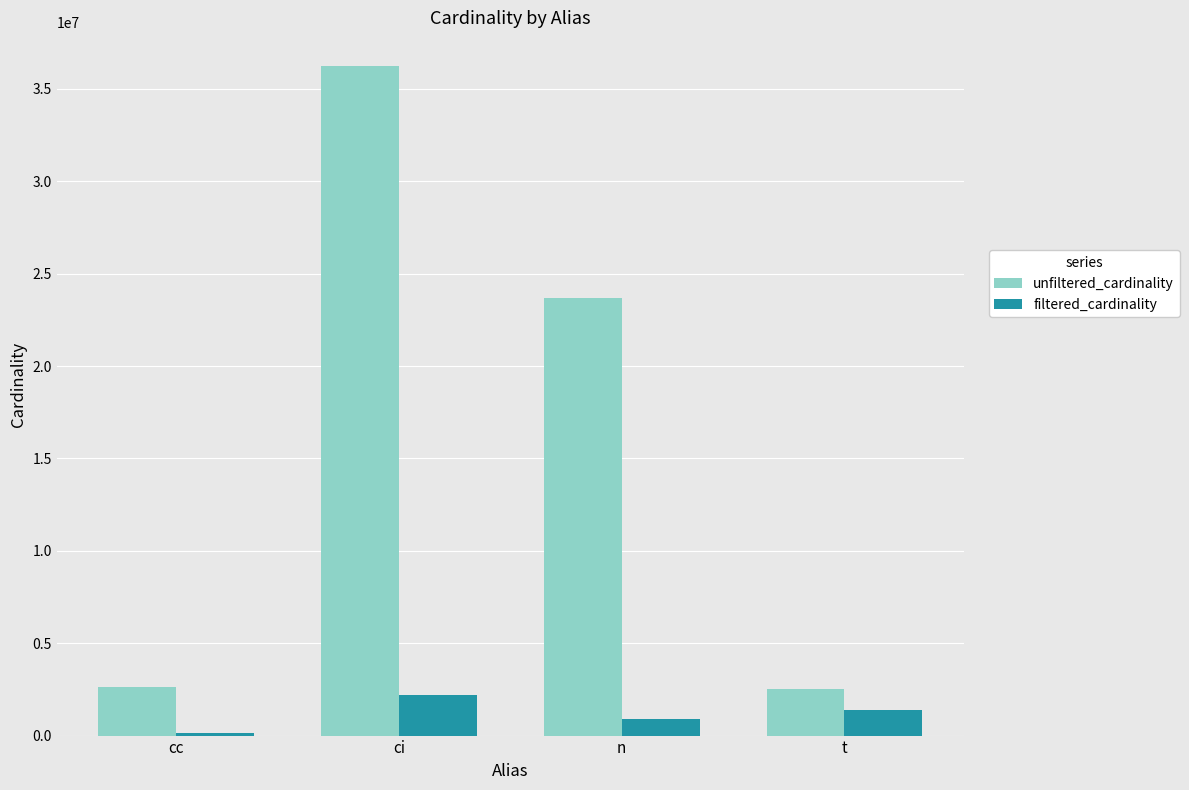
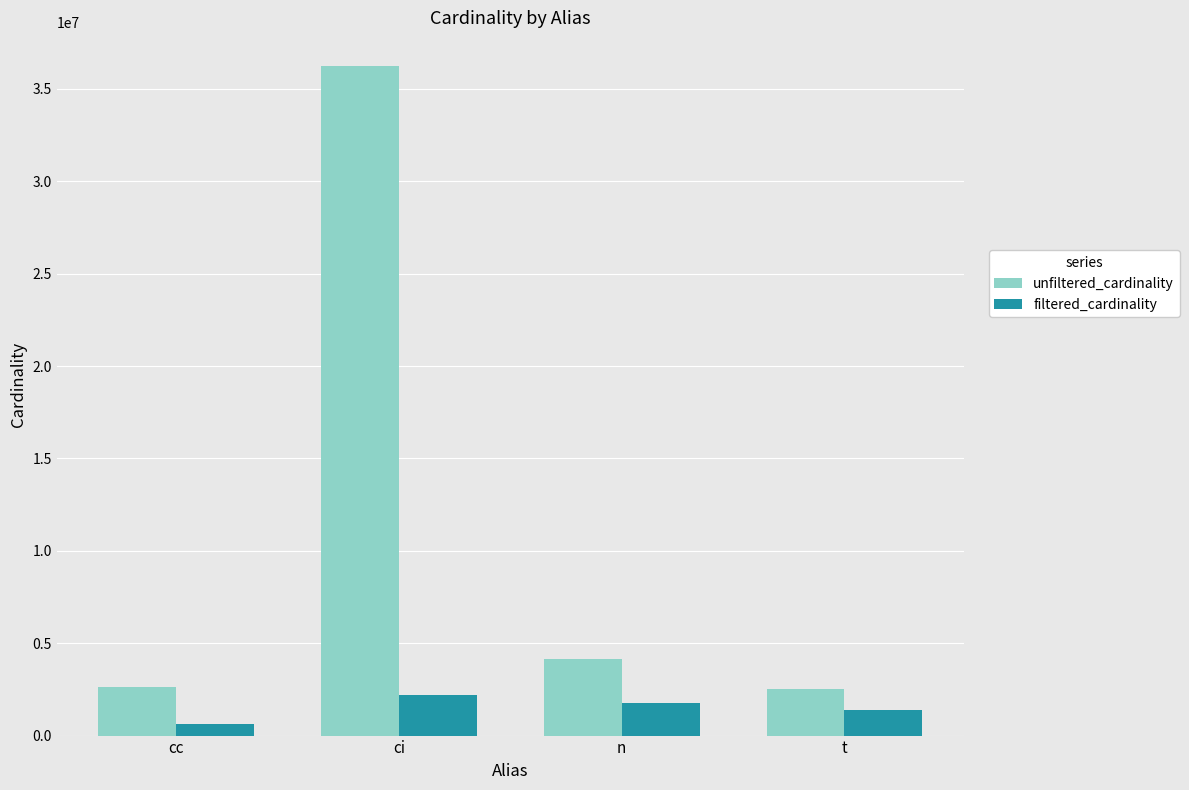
  {
    "unfiltered_cardinality": {
      "cc": 2600000,
      "ci": 36200000,
-     "n": 23700000,
+     "n": 4200000,
      "t": 2500000
    },
    "filtered_cardinality": {
-     "cc": 100000,
+     "cc": 600000,
      "ci": 2200000,
-     "n": 900000,
+     "n": 1700000,
      "t": 1400000
    }
  }
